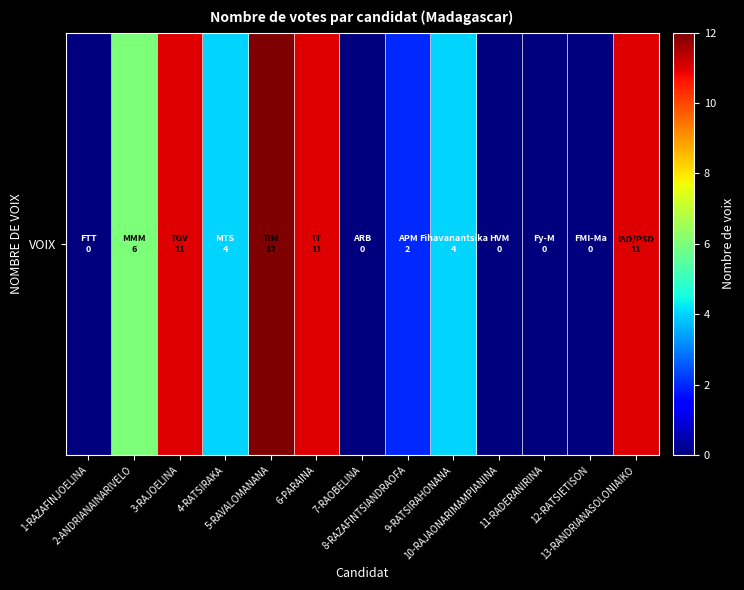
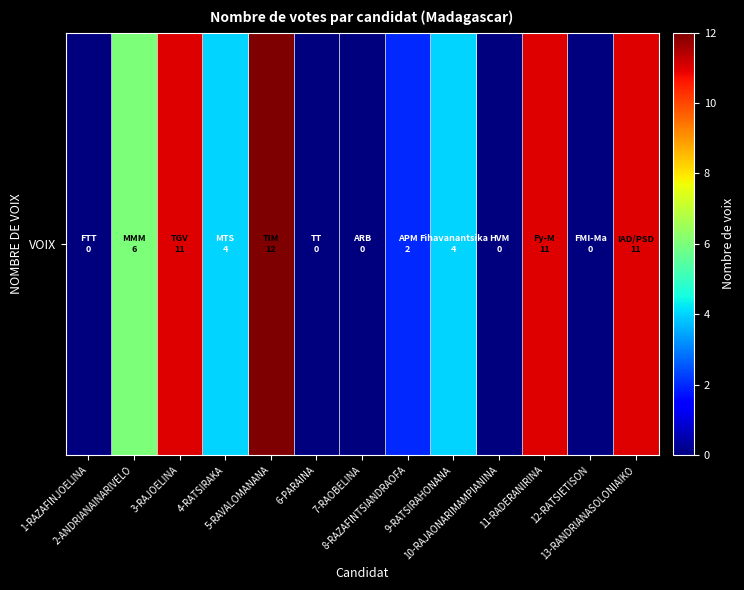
  {
    "VOIX": {
      "1-RAZAFINJOELINA": 0,
      "2-ANDRIANAINARIVELO": 6,
      "3-RAJOELINA": 11,
      "4-RATSIRAKA": 4,
      "5-RAVALOMANANA": 12,
-     "6-PARAINA": 11,
+     "6-PARAINA": 0,
      "7-RAOBELINA": 0,
      "8-RAZAFINTSIANDRAOFA": 2,
      "9-RATSIRAHONANA": 4,
      "10-RAJAONARIMAMPIANINA": 0,
-     "11-RADERANIRINA": 0,
+     "11-RADERANIRINA": 11,
      "12-RATSIETISON": 0,
      "13-RANDRIANASOLONIAIKO": 11
    }
  }
